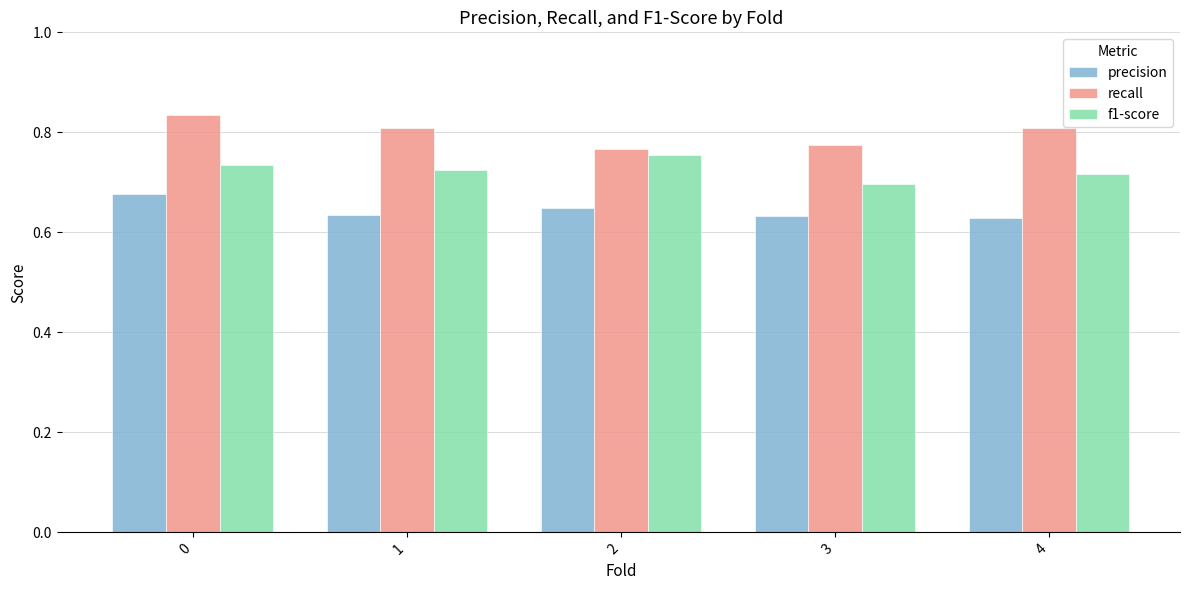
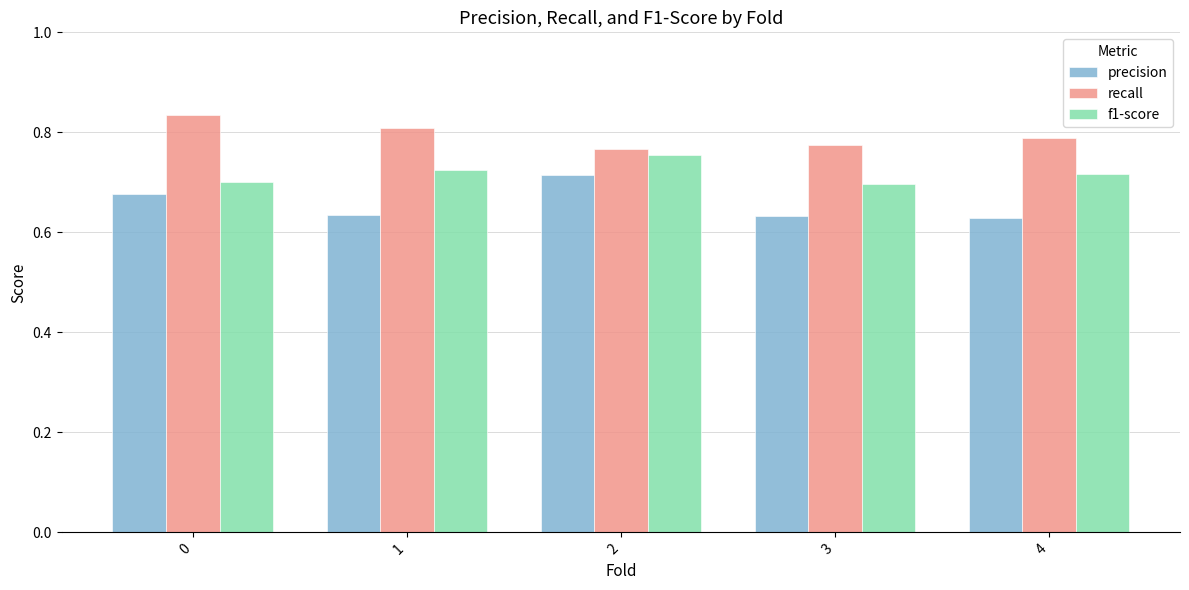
  {
    "precision": {
      "0": 0.68,
      "1": 0.63,
-     "2": 0.65,
+     "2": 0.71,
      "3": 0.63,
      "4": 0.63
    },
    "recall": {
      "0": 0.84,
      "1": 0.81,
      "2": 0.77,
      "3": 0.77,
-     "4": 0.81
+     "4": 0.79
    },
    "f1-score": {
-     "0": 0.73,
+     "0": 0.70,
      "1": 0.73,
      "2": 0.75,
      "3": 0.70,
      "4": 0.72
    }
  }
